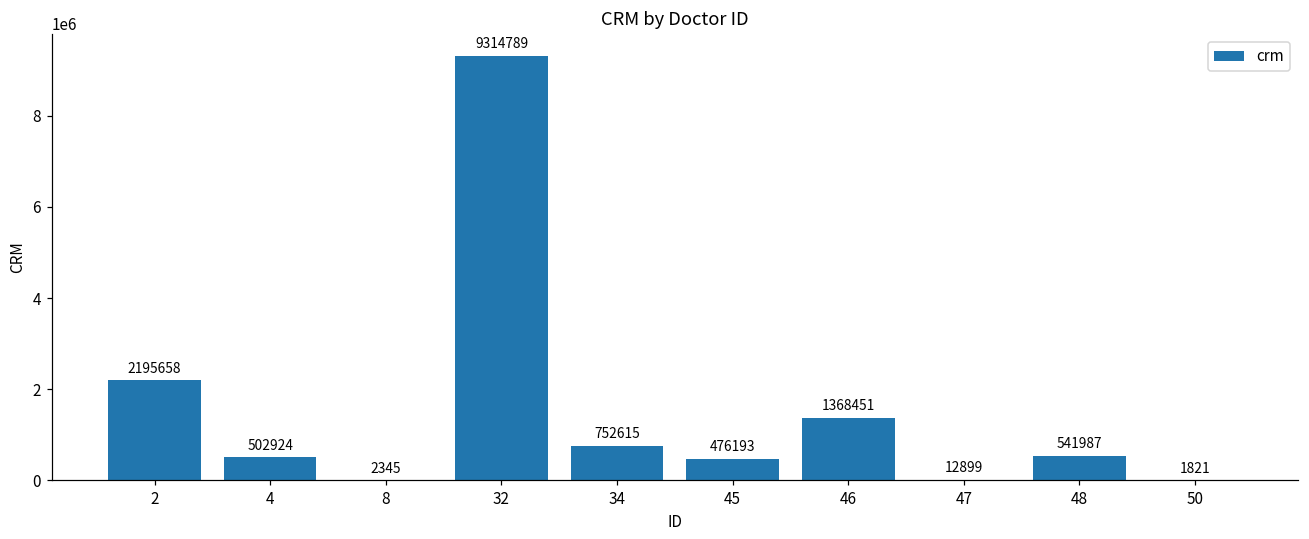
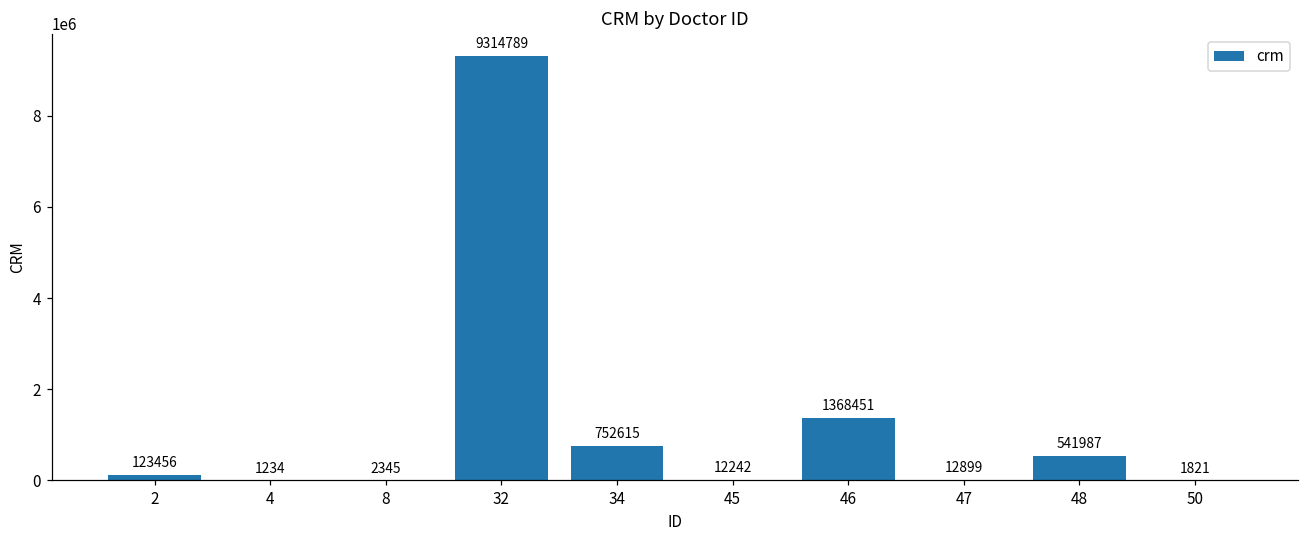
  {
-   "2": 2195658,
-   "4": 502924,
+   "2": 123456,
+   "4": 1234,
    "8": 2345,
    "32": 9314789,
    "34": 752615,
-   "45": 476193,
+   "45": 12242,
    "46": 1368451,
    "47": 12899,
    "48": 541987,
    "50": 1821
  }
